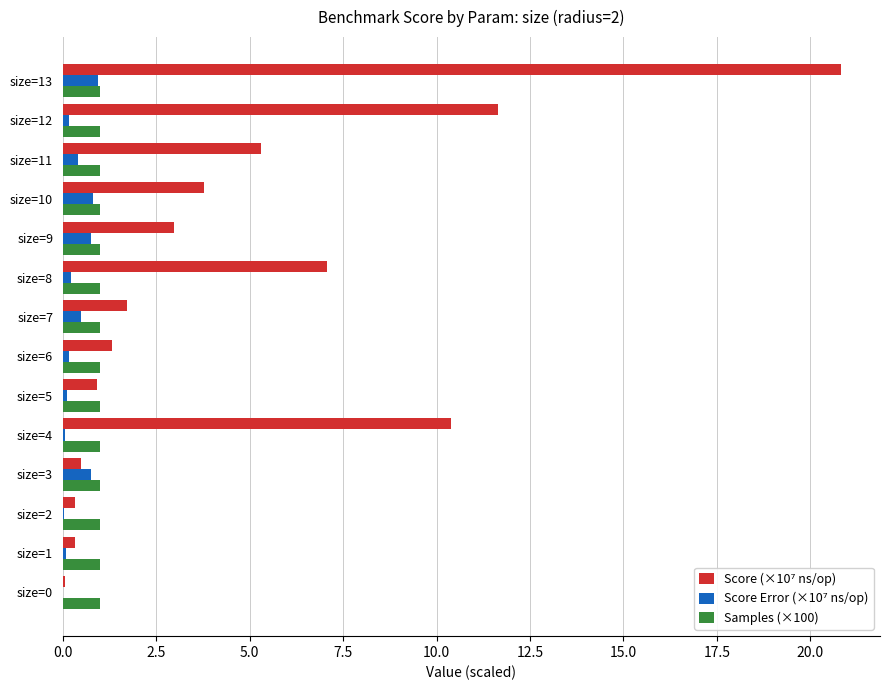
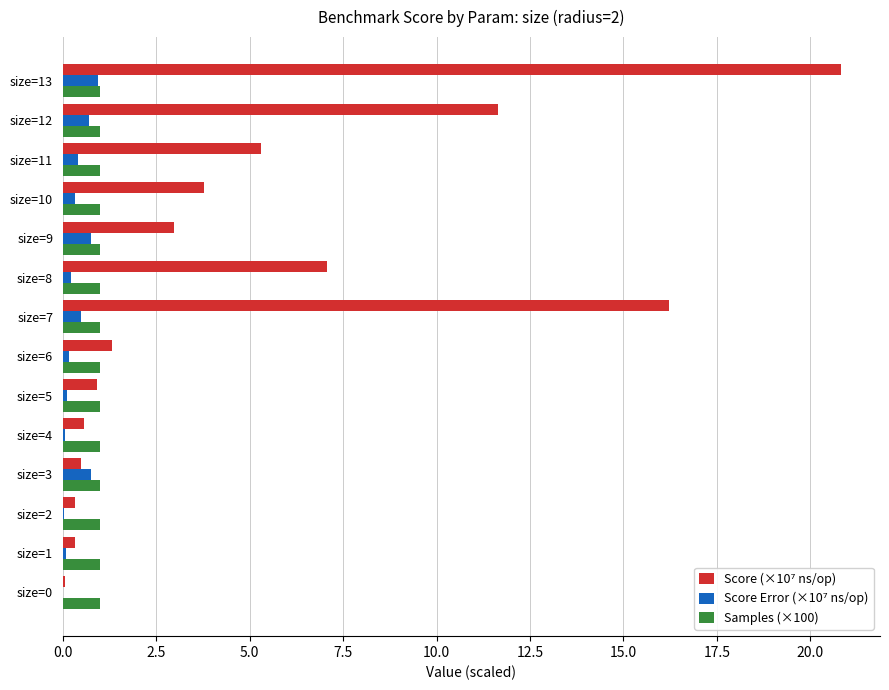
  {
    "Score (×10⁷ ns/op)": {
      "size=13": 20.8,
      "size=12": 11.6,
      "size=11": 5.3,
      "size=10": 3.8,
      "size=9": 3.0,
      "size=8": 7.1,
-     "size=7": 1.7,
+     "size=7": 16.2,
      "size=6": 1.3,
      "size=5": 0.9,
-     "size=4": 10.4,
+     "size=4": 0.6,
      "size=3": 0.5,
      "size=2": 0.3,
      "size=1": 0.3
    },
    "Score Error (×10⁷ ns/op)": {
      "size=13": 0.9,
-     "size=12": 0.2,
+     "size=12": 0.7,
      "size=11": 0.4,
-     "size=10": 0.8,
+     "size=10": 0.3,
      "size=9": 0.7,
      "size=8": 0.2,
      "size=7": 0.5,
      "size=6": 0.2,
      "size=5": 0.1,
      "size=3": 0.8,
      "size=1": 0.1
    },
    "Samples (×100)": {
      "size=13": 1.0,
      "size=12": 1.0,
      "size=11": 1.0,
      "size=10": 1.0,
      "size=9": 1.0,
      "size=8": 1.0,
      "size=7": 1.0,
      "size=6": 1.0,
      "size=5": 1.0,
      "size=4": 1.0,
      "size=3": 1.0,
      "size=2": 1.0,
      "size=1": 1.0,
      "size=0": 1.0
    }
  }
